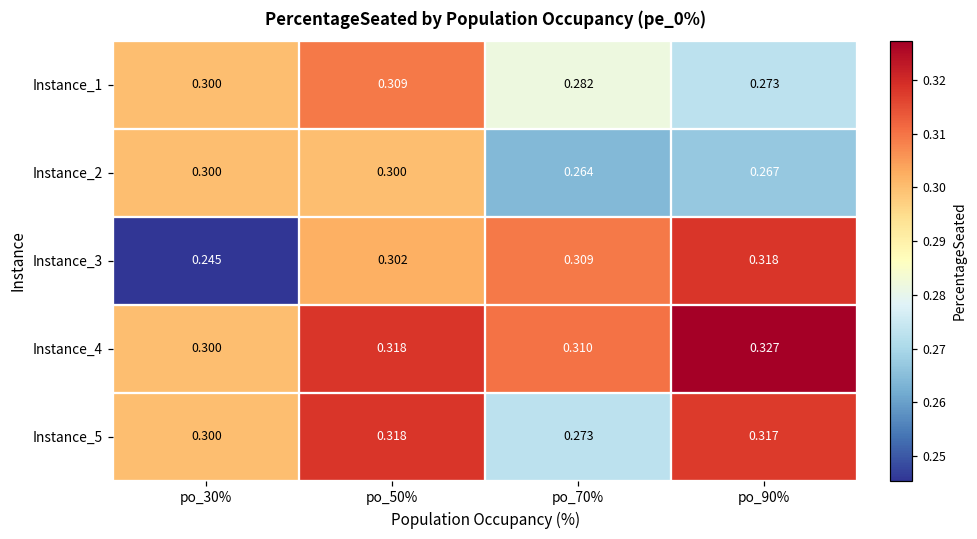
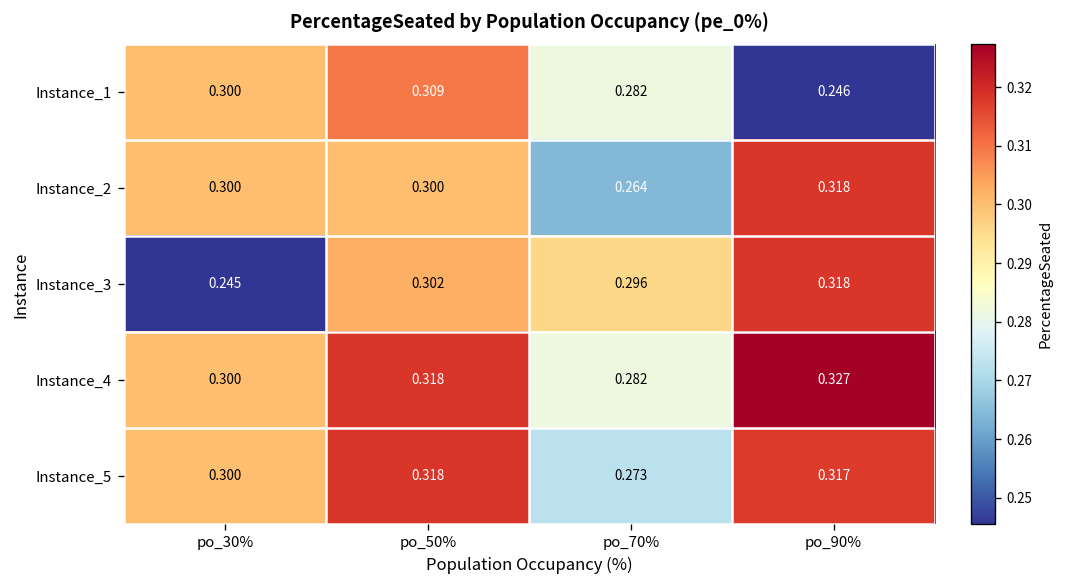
  {
    "Instance_1": {
      "po_30%": 0.300,
      "po_50%": 0.309,
      "po_70%": 0.282,
-     "po_90%": 0.273
+     "po_90%": 0.246
    },
    "Instance_2": {
      "po_30%": 0.300,
      "po_50%": 0.300,
      "po_70%": 0.264,
-     "po_90%": 0.267
+     "po_90%": 0.318
    },
    "Instance_3": {
      "po_30%": 0.245,
      "po_50%": 0.302,
-     "po_70%": 0.309,
+     "po_70%": 0.296,
      "po_90%": 0.318
    },
    "Instance_4": {
      "po_30%": 0.300,
      "po_50%": 0.318,
-     "po_70%": 0.310,
+     "po_70%": 0.282,
      "po_90%": 0.327
    },
    "Instance_5": {
      "po_30%": 0.300,
      "po_50%": 0.318,
      "po_70%": 0.273,
      "po_90%": 0.317
    }
  }
